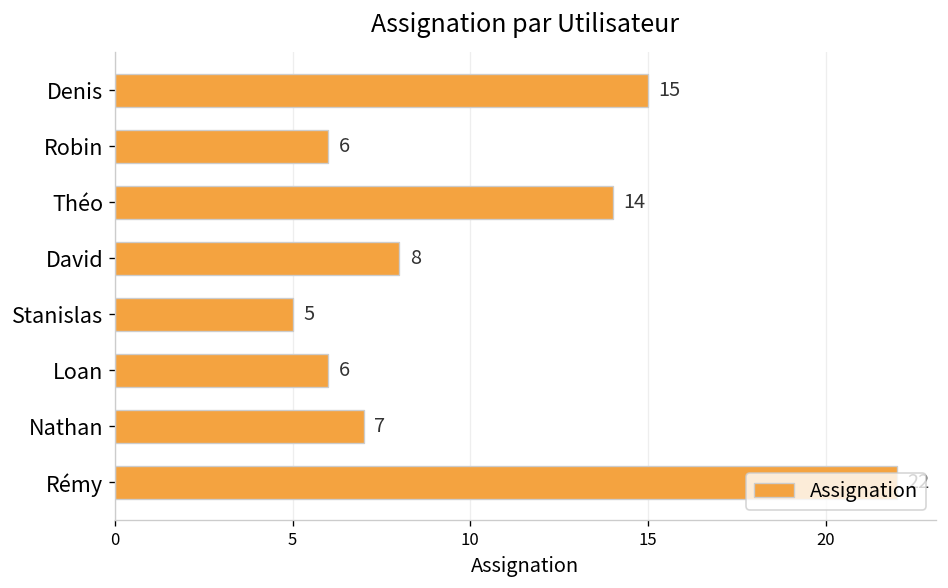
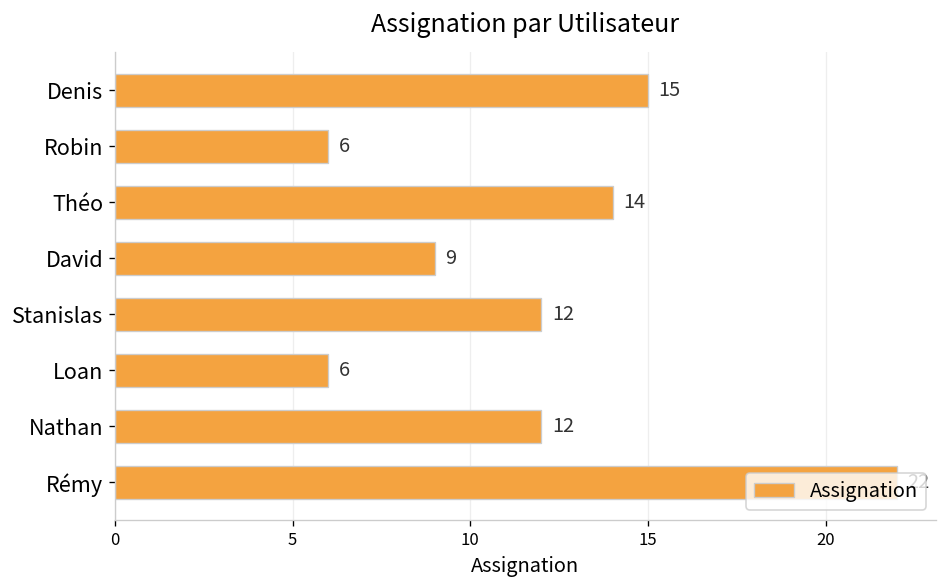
  {
    "Denis": 15,
    "Robin": 6,
    "Théo": 14,
-   "David": 8,
-   "Stanislas": 5,
+   "David": 9,
+   "Stanislas": 12,
    "Loan": 6,
-   "Nathan": 7
+   "Nathan": 12
  }
